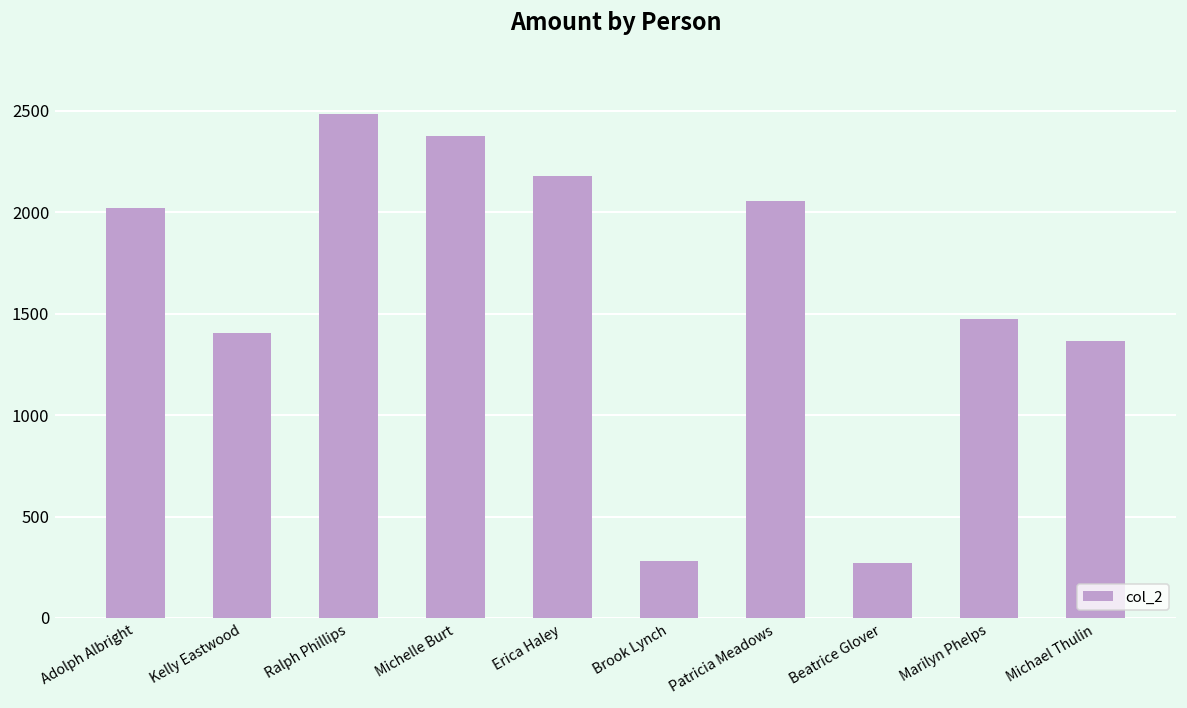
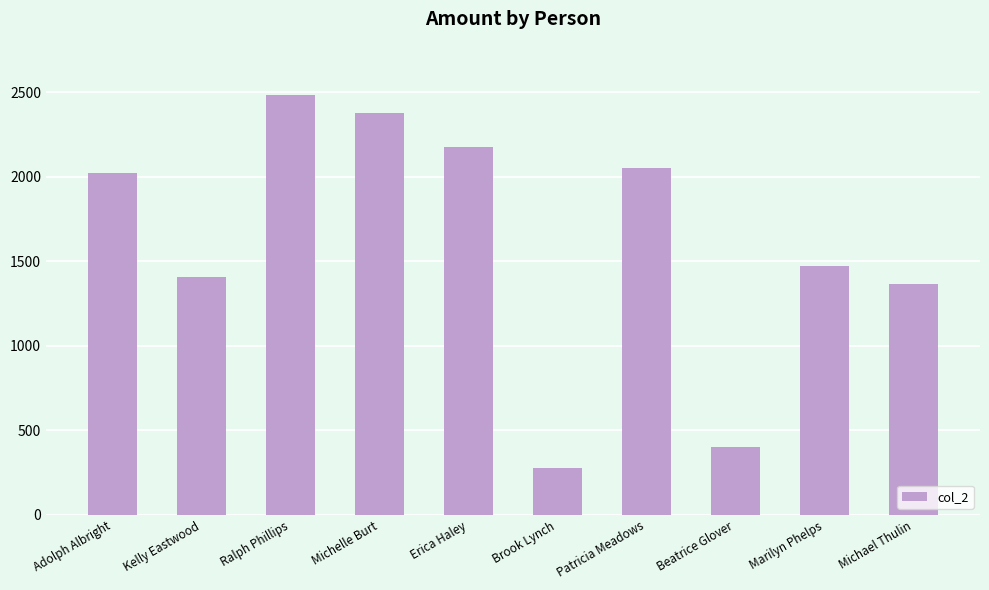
  {
    "Adolph Albright": 2020,
    "Kelly Eastwood": 1410,
    "Ralph Phillips": 2480,
    "Michelle Burt": 2380,
    "Erica Haley": 2180,
    "Brook Lynch": 280,
    "Patricia Meadows": 2050,
-   "Beatrice Glover": 270,
+   "Beatrice Glover": 400,
    "Marilyn Phelps": 1470,
    "Michael Thulin": 1370
  }
